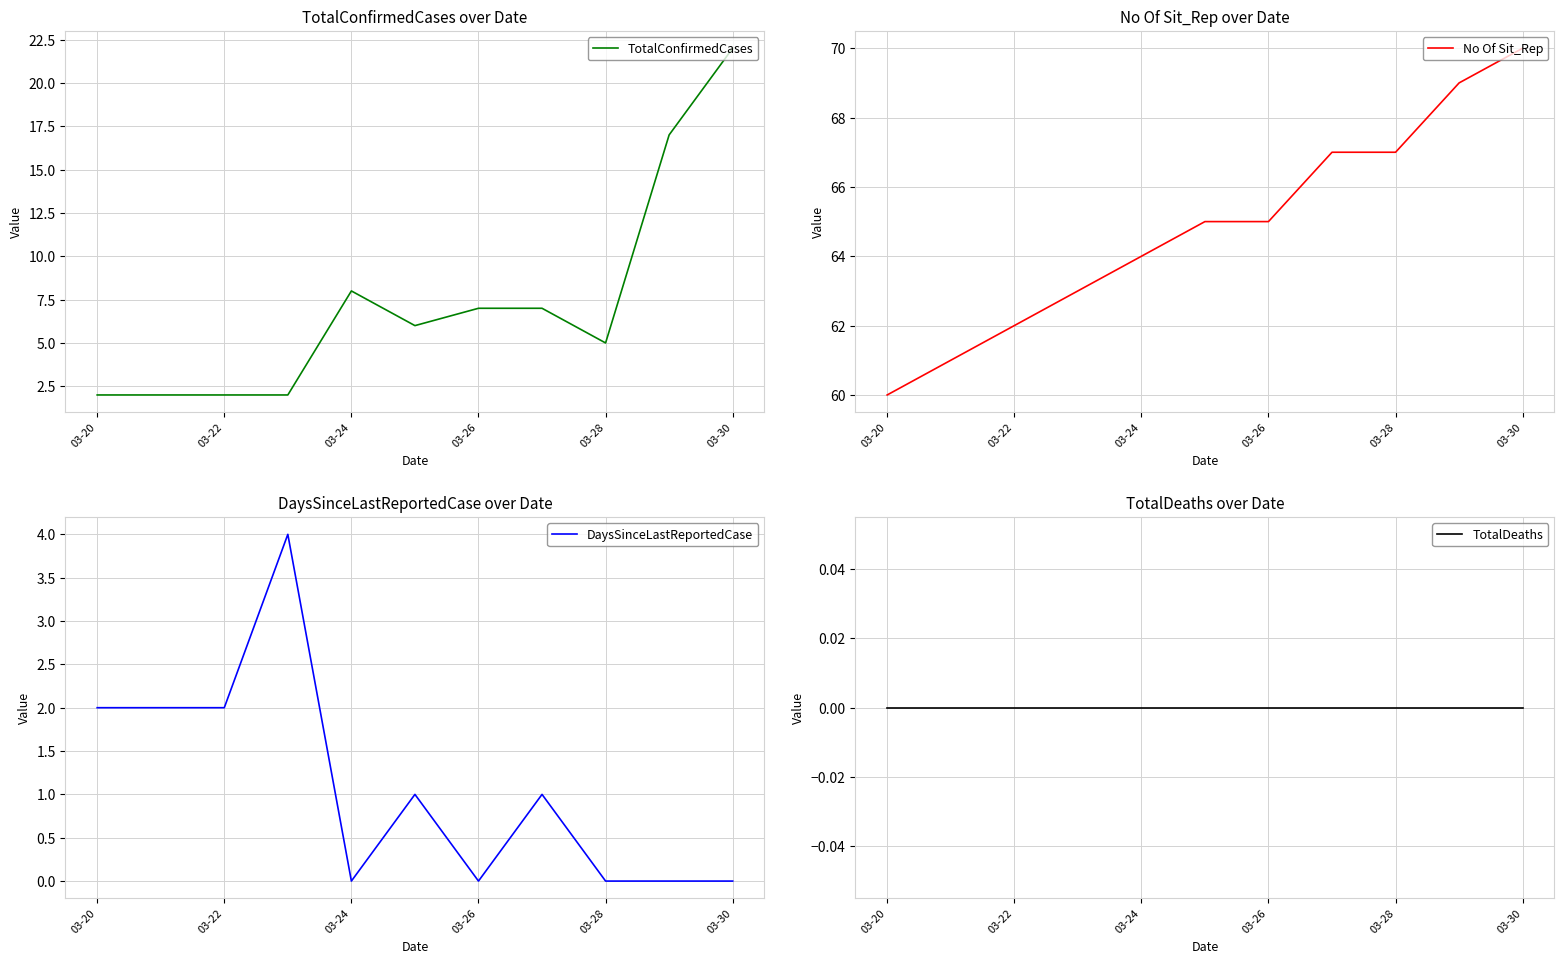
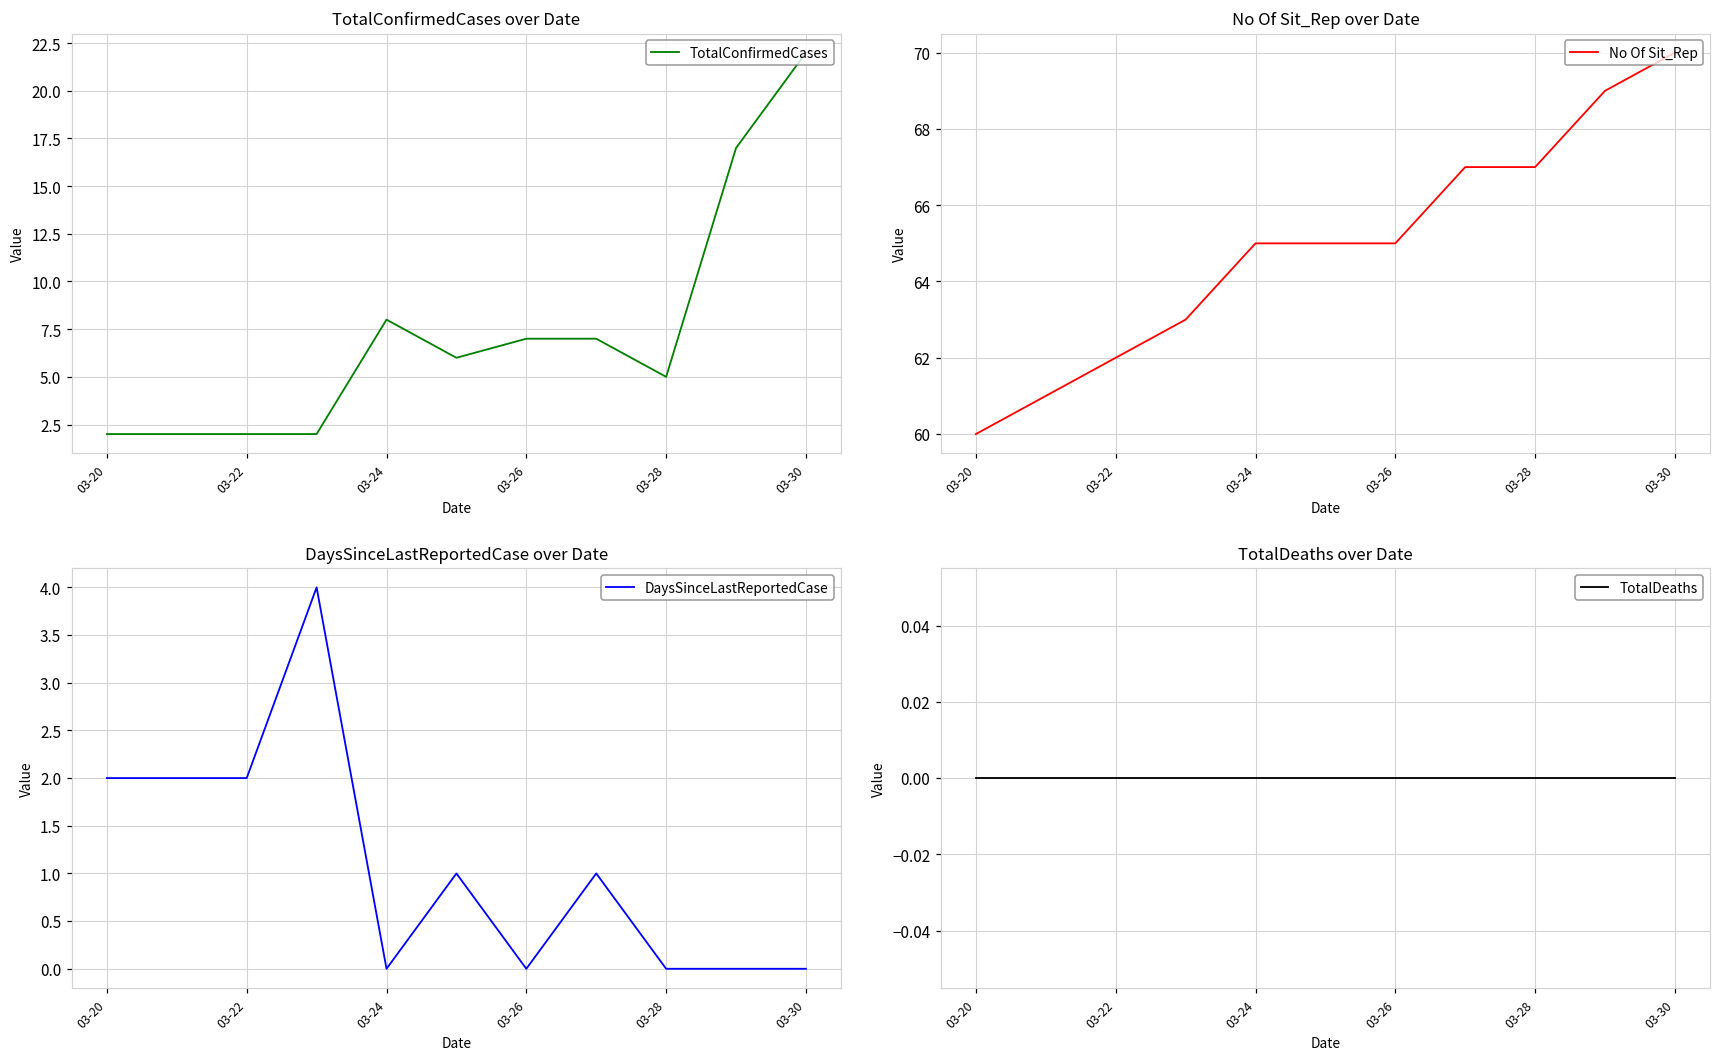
  {
    "TotalConfirmedCases over Date": {
      "03-20": 2.0,
      "03-22": 2.0,
      "03-24": 8.0,
      "03-26": 7.0,
      "03-28": 5.0
    },
    "No Of Sit_Rep over Date": {
      "03-20": 60,
      "03-22": 62,
-     "03-24": 64,
+     "03-24": 65,
      "03-26": 65,
      "03-28": 67
    },
    "DaysSinceLastReportedCase over Date": {
      "03-20": 2.0,
      "03-22": 2.0,
      "03-24": 0.0,
      "03-26": 0.0,
      "03-28": 0.0,
      "03-30": 0.0
    },
    "TotalDeaths over Date": {
      "03-20": 0.000,
      "03-22": 0.000,
      "03-24": 0.000,
      "03-26": 0.000,
      "03-28": 0.000,
      "03-30": 0.000
    }
  }
